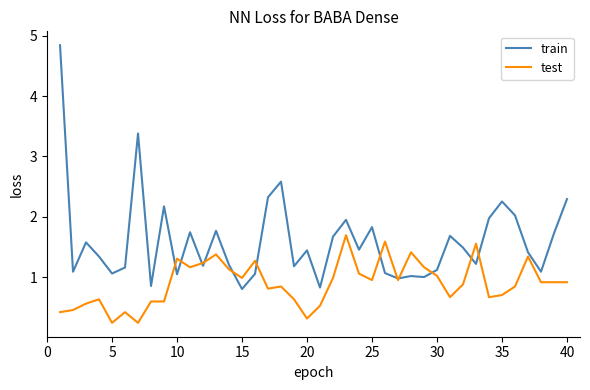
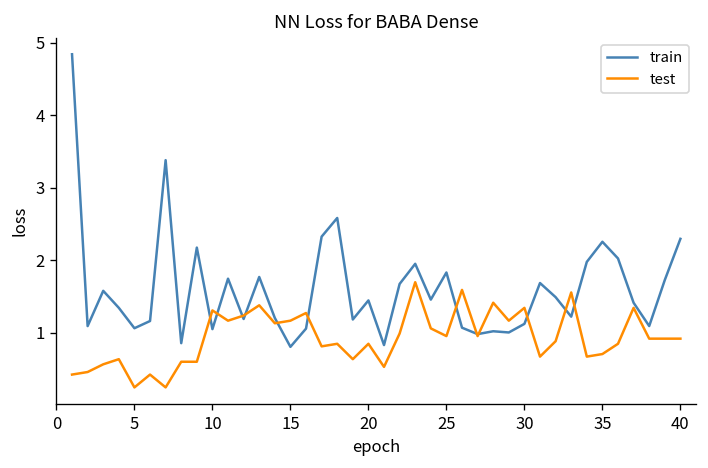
  {
    "train": {
      "5": 1.1,
      "10": 1.0,
      "15": 0.8,
      "20": 1.4,
      "25": 1.8,
      "30": 1.1,
      "35": 2.3,
      "40": 2.3
    },
    "test": {
      "5": 0.2,
      "10": 1.3,
-     "15": 1.0,
-     "20": 0.3,
+     "15": 1.2,
+     "20": 0.8,
      "25": 1.0,
-     "30": 1.0,
+     "30": 1.3,
      "35": 0.7,
      "40": 0.9
    }
  }
